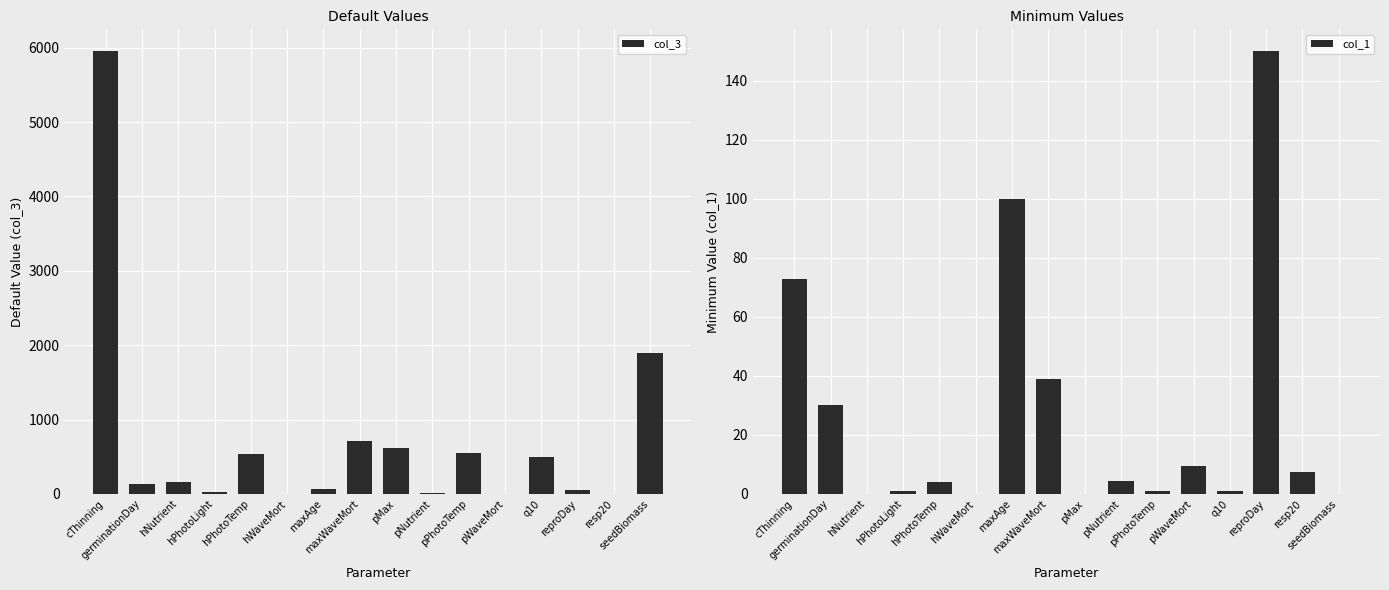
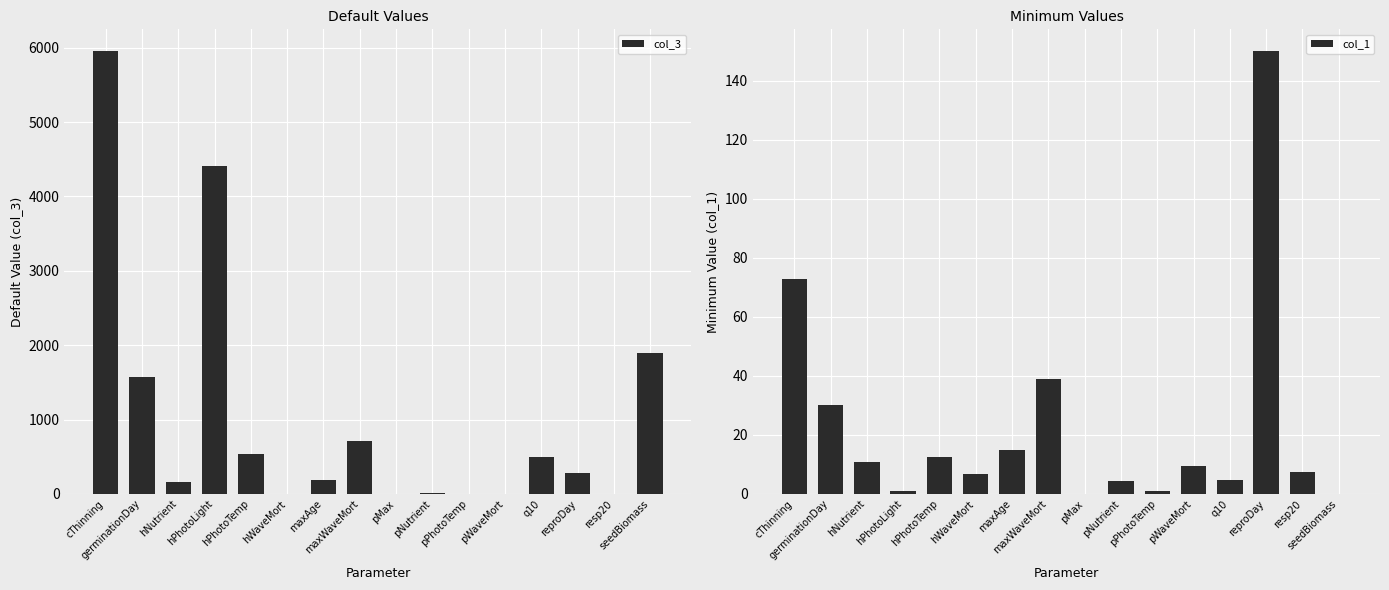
  {
    "Default Values": {
      "cThinning": 6000,
-     "germinationDay": 100,
+     "germinationDay": 1600,
      "hNutrient": 200,
-     "hPhotoLight": 0,
+     "hPhotoLight": 4400,
      "hPhotoTemp": 500,
-     "maxAge": 100,
+     "maxAge": 200,
      "maxWaveMort": 700,
-     "pMax": 600,
-     "pPhotoTemp": 500,
+     "pMax": 0,
+     "pPhotoTemp": 0,
      "q10": 500,
-     "reproDay": 100,
+     "reproDay": 300,
      "seedBiomass": 1900
    },
    "Minimum Values": {
      "cThinning": 73,
      "germinationDay": 30,
-     "hNutrient": 0,
+     "hNutrient": 11,
      "hPhotoLight": 1,
-     "hPhotoTemp": 4,
-     "hWaveMort": 0,
-     "maxAge": 100,
+     "hPhotoTemp": 12,
+     "hWaveMort": 7,
+     "maxAge": 15,
      "maxWaveMort": 39,
      "pNutrient": 4,
      "pPhotoTemp": 1,
      "pWaveMort": 10,
-     "q10": 1,
+     "q10": 5,
      "reproDay": 150,
      "resp20": 7
    }
  }
